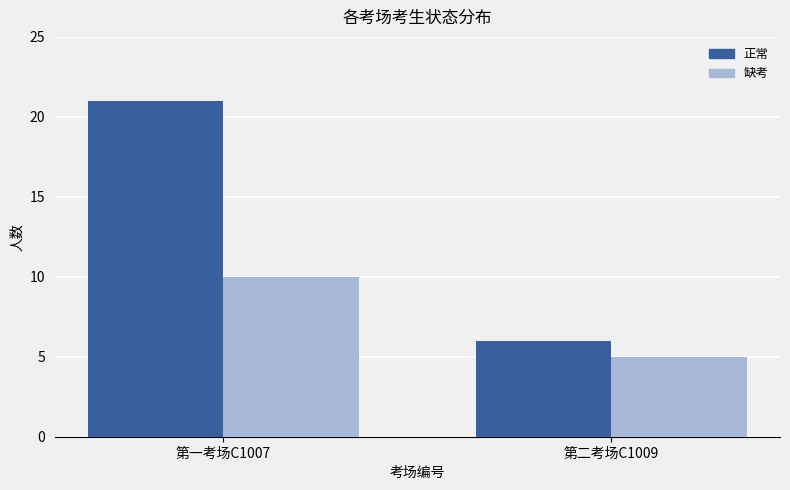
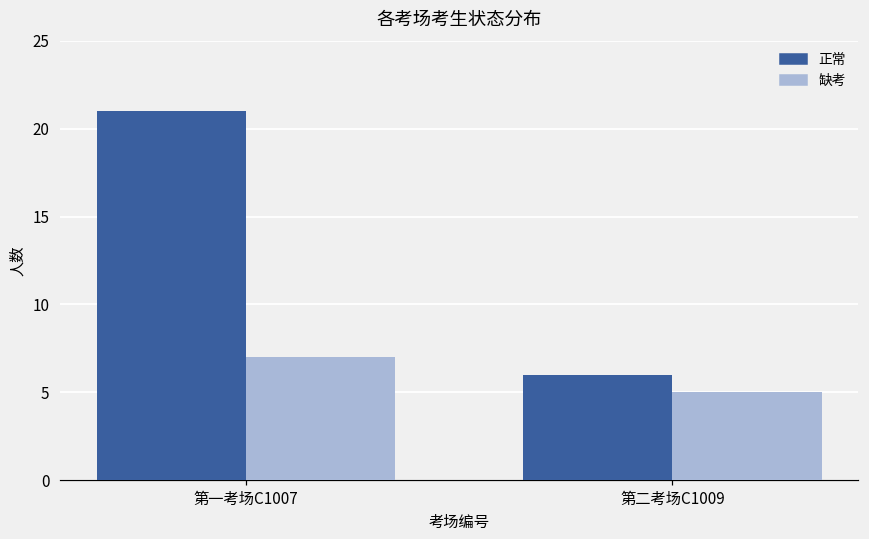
  {
    "正常": {
      "第一考场C1007": 21,
      "第二考场C1009": 6
    },
    "缺考": {
-     "第一考场C1007": 10,
+     "第一考场C1007": 7,
      "第二考场C1009": 5
    }
  }
